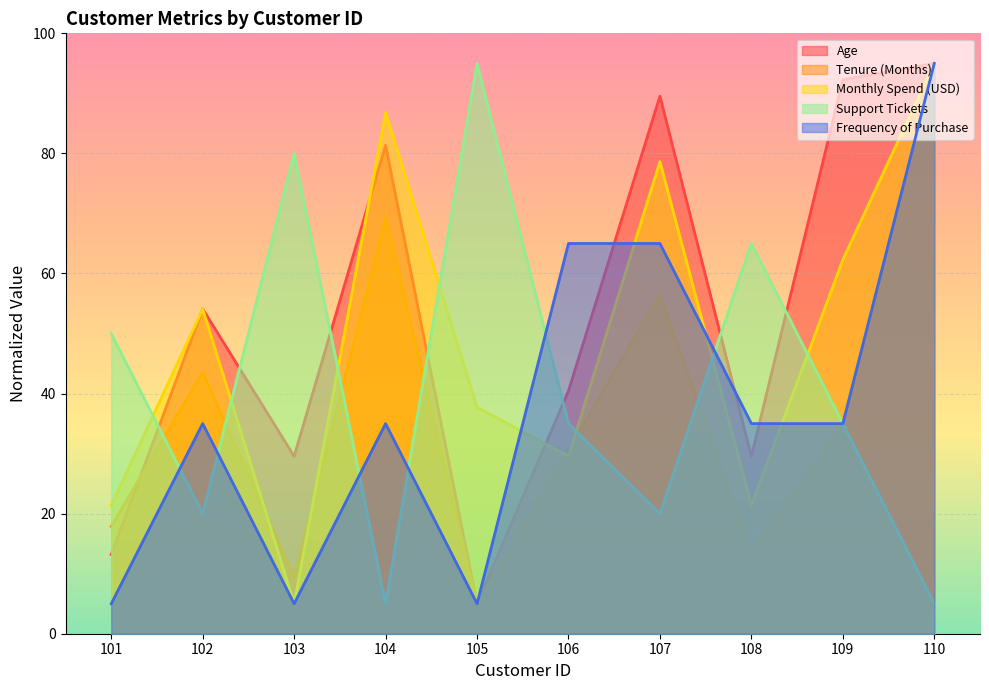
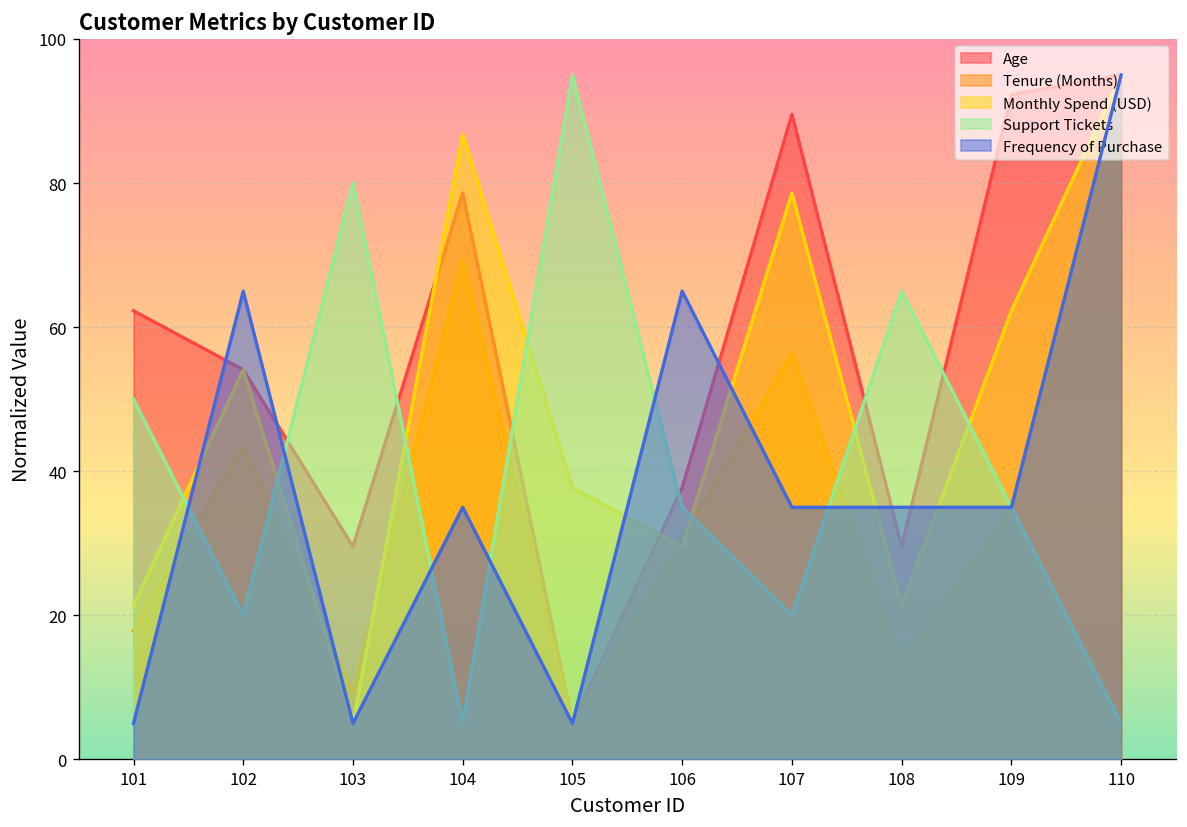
  {
    "Age": {
-     "101": 13,
+     "101": 62,
      "103": 30,
-     "104": 81,
-     "106": 40,
+     "104": 79,
+     "106": 38,
      "107": 90,
      "108": 30
    },
    "Support Tickets": {
      "101": 50,
      "102": 20,
      "103": 80,
      "104": 5,
      "105": 95,
      "106": 35,
      "107": 20,
      "108": 65,
      "110": 5
    },
    "Frequency of Purchase": {
      "101": 5,
-     "102": 35,
+     "102": 65,
      "104": 35,
      "106": 65,
-     "107": 65,
+     "107": 35,
      "108": 35
    }
  }
